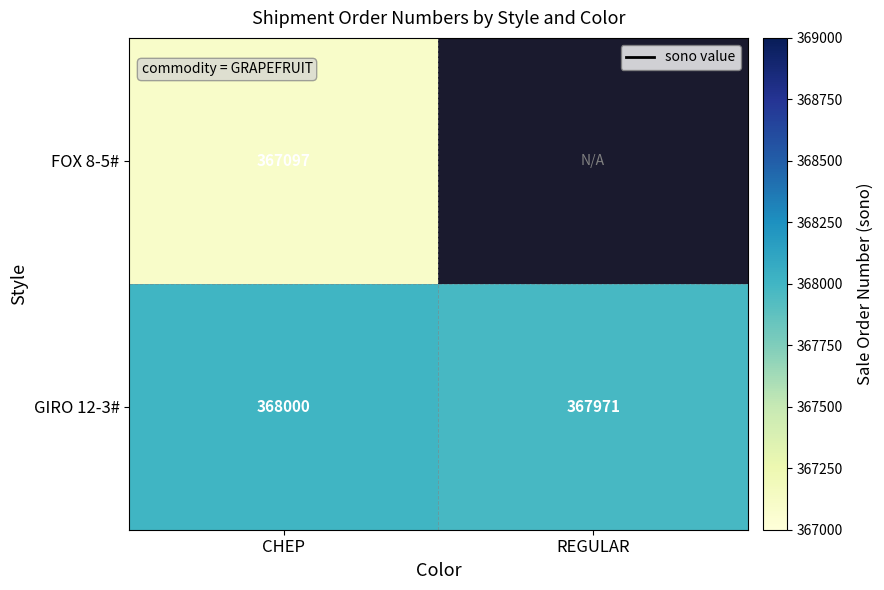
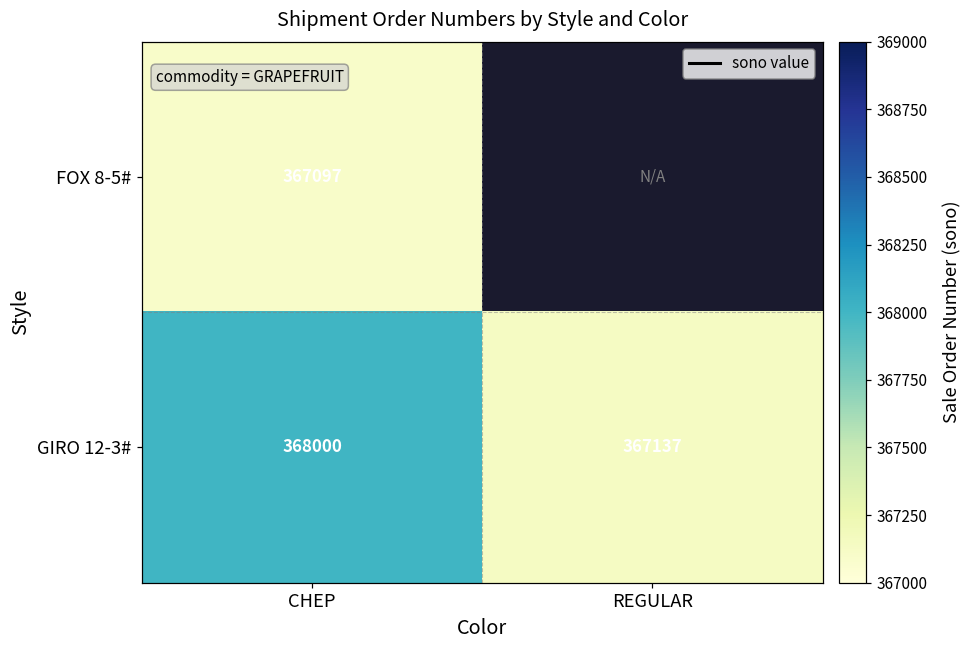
  {
    "FOX 8-5#": {
      "CHEP": 367097
    },
    "GIRO 12-3#": {
      "CHEP": 368000,
-     "REGULAR": 367971
+     "REGULAR": 367137
    }
  }
